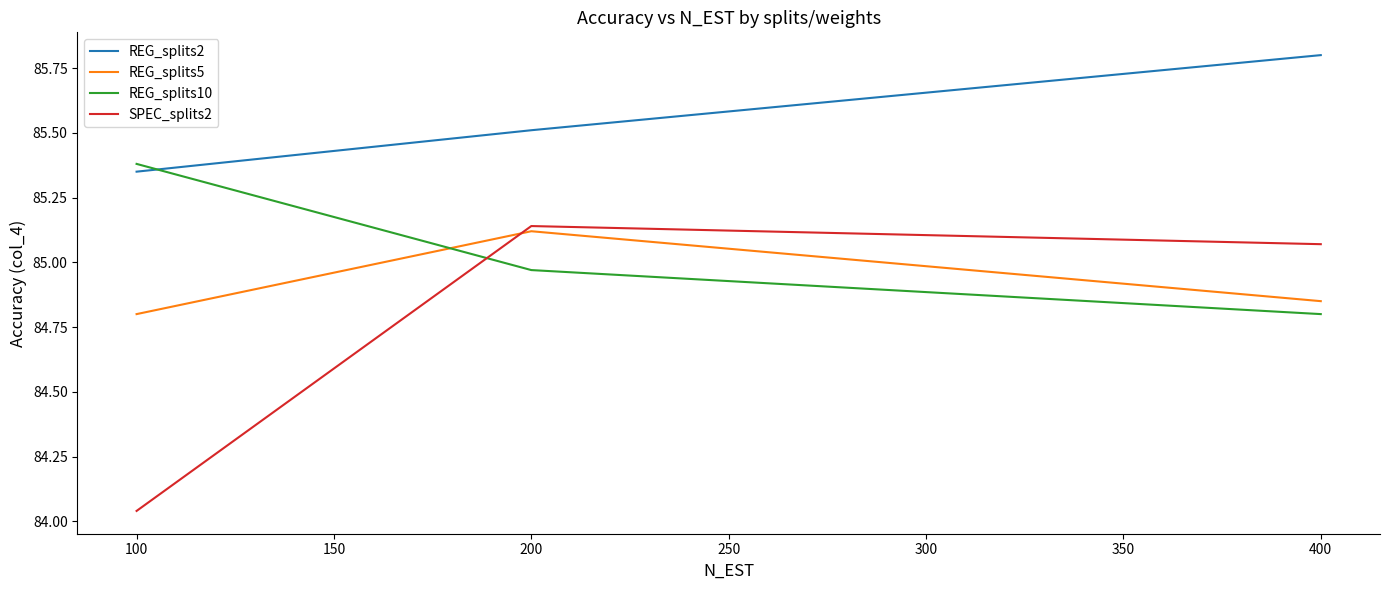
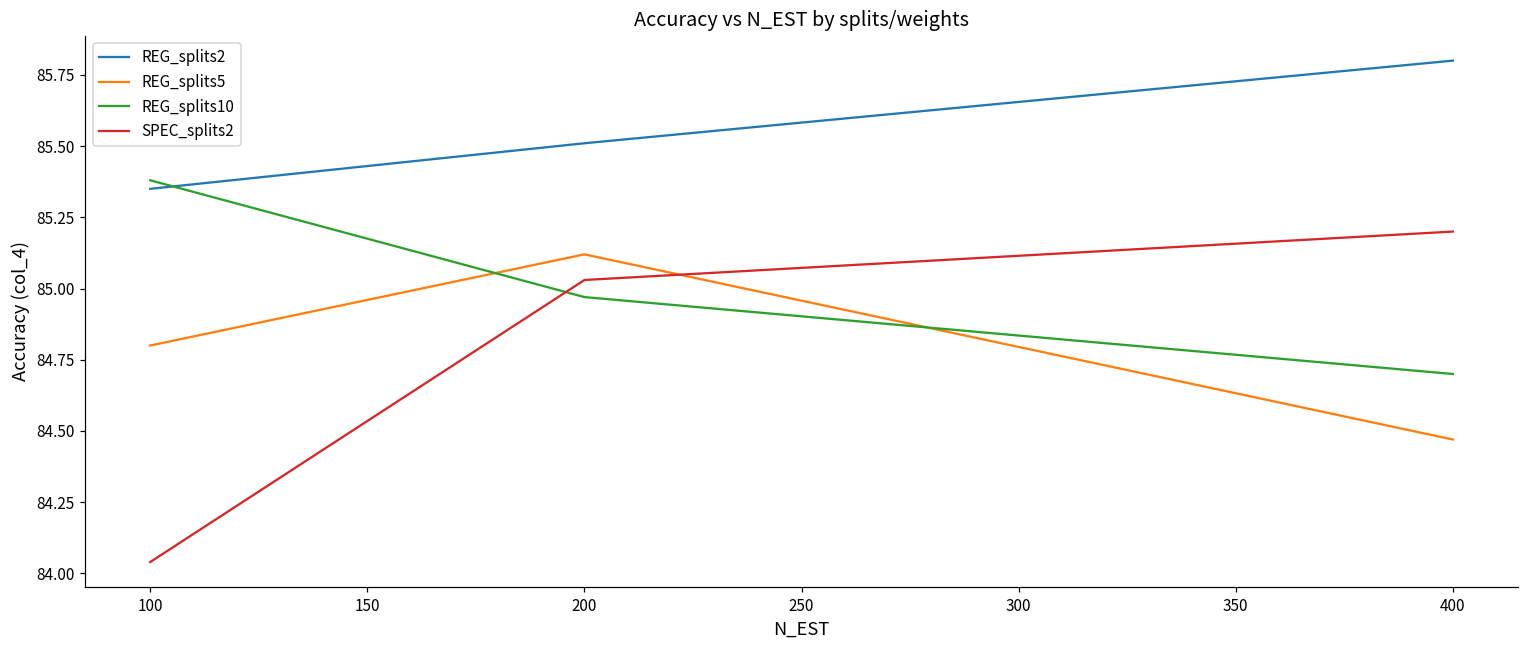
  {
    "REG_splits2": {
      "100": 85.35,
      "200": 85.51,
      "400": 85.80
    },
    "REG_splits5": {
      "100": 84.80,
      "200": 85.12,
-     "400": 84.85
+     "400": 84.47
    },
    "REG_splits10": {
      "100": 85.38,
      "200": 84.97,
-     "400": 84.8
+     "400": 84.7
    },
    "SPEC_splits2": {
      "100": 84.04,
-     "200": 85.14,
-     "400": 85.07
+     "200": 85.03,
+     "400": 85.20
    }
  }
